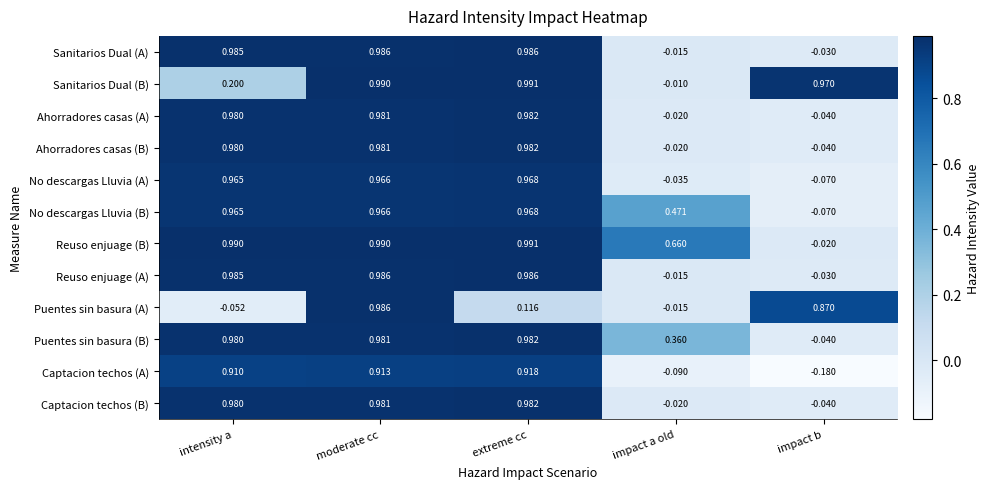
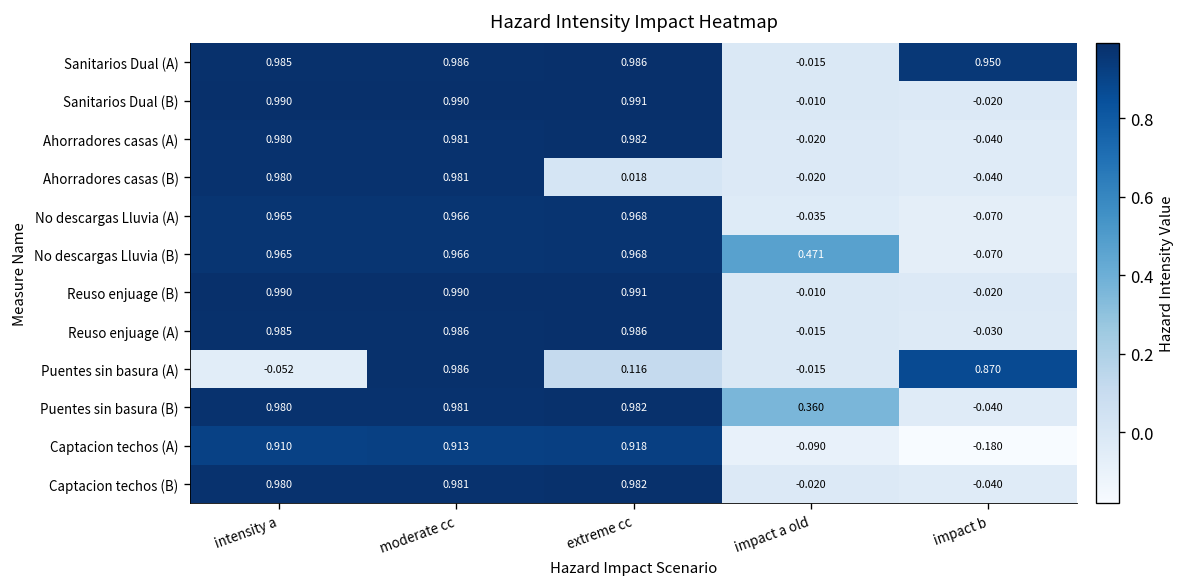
  {
    "Sanitarios Dual (A)": {
      "intensity a": 0.985,
      "moderate cc": 0.986,
      "extreme cc": 0.986,
      "impact a old": -0.015,
-     "impact b": -0.030
+     "impact b": 0.950
    },
    "Sanitarios Dual (B)": {
-     "intensity a": 0.200,
+     "intensity a": 0.990,
      "moderate cc": 0.990,
      "extreme cc": 0.991,
      "impact a old": -0.010,
-     "impact b": 0.970
+     "impact b": -0.020
    },
    "Ahorradores casas (A)": {
      "intensity a": 0.980,
      "moderate cc": 0.981,
      "extreme cc": 0.982,
      "impact a old": -0.020,
      "impact b": -0.040
    },
    "Ahorradores casas (B)": {
      "intensity a": 0.980,
      "moderate cc": 0.981,
-     "extreme cc": 0.982,
+     "extreme cc": 0.018,
      "impact a old": -0.020,
      "impact b": -0.040
    },
    "No descargas Lluvia (A)": {
      "intensity a": 0.965,
      "moderate cc": 0.966,
      "extreme cc": 0.968,
      "impact a old": -0.035,
      "impact b": -0.070
    },
    "No descargas Lluvia (B)": {
      "intensity a": 0.965,
      "moderate cc": 0.966,
      "extreme cc": 0.968,
      "impact a old": 0.471,
      "impact b": -0.070
    },
    "Reuso enjuage (B)": {
      "intensity a": 0.990,
      "moderate cc": 0.990,
      "extreme cc": 0.991,
-     "impact a old": 0.660,
+     "impact a old": -0.010,
      "impact b": -0.020
    },
    "Reuso enjuage (A)": {
      "intensity a": 0.985,
      "moderate cc": 0.986,
      "extreme cc": 0.986,
      "impact a old": -0.015,
      "impact b": -0.030
    },
    "Puentes sin basura (A)": {
      "intensity a": -0.052,
      "moderate cc": 0.986,
      "extreme cc": 0.116,
      "impact a old": -0.015,
      "impact b": 0.870
    },
    "Puentes sin basura (B)": {
      "intensity a": 0.980,
      "moderate cc": 0.981,
      "extreme cc": 0.982,
      "impact a old": 0.360,
      "impact b": -0.040
    },
    "Captacion techos (A)": {
      "intensity a": 0.910,
      "moderate cc": 0.913,
      "extreme cc": 0.918,
      "impact a old": -0.090,
      "impact b": -0.180
    },
    "Captacion techos (B)": {
      "intensity a": 0.980,
      "moderate cc": 0.981,
      "extreme cc": 0.982,
      "impact a old": -0.020,
      "impact b": -0.040
    }
  }
